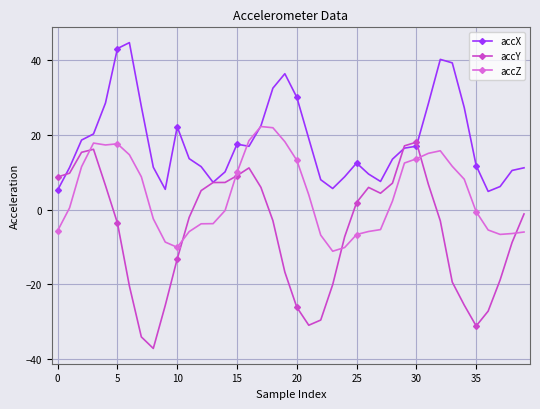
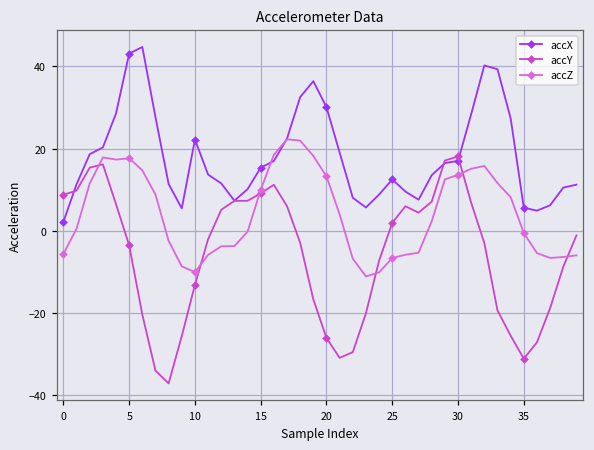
  {
    "accX": {
-     "0": 5,
+     "0": 2,
      "5": 43,
      "10": 22,
-     "15": 18,
+     "15": 15,
      "20": 30,
      "25": 12,
      "30": 17,
-     "35": 12
+     "35": 6
    }
  }
